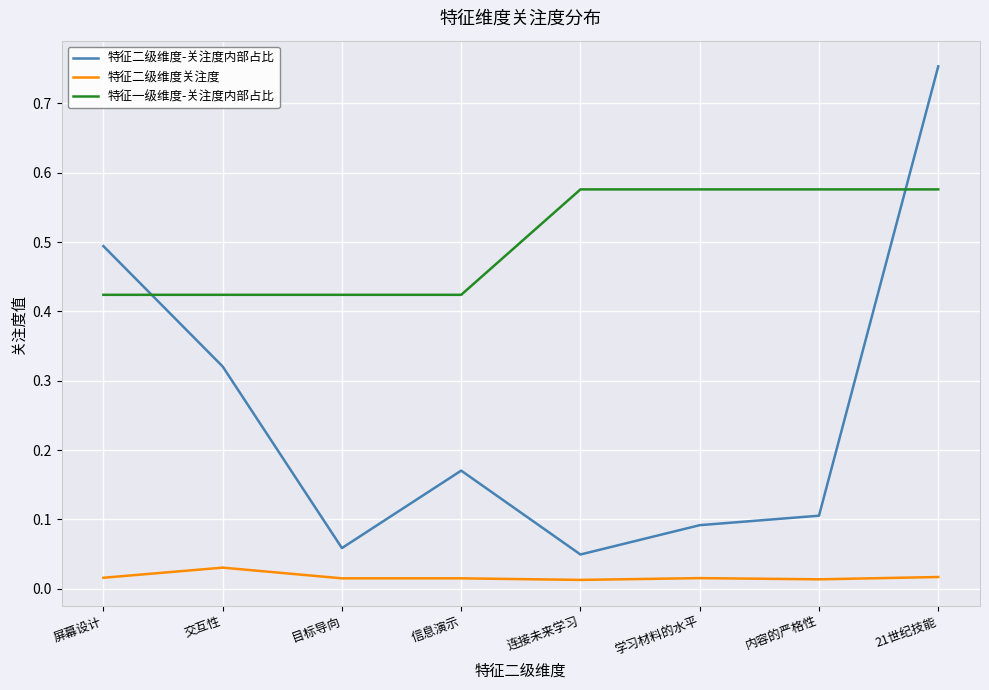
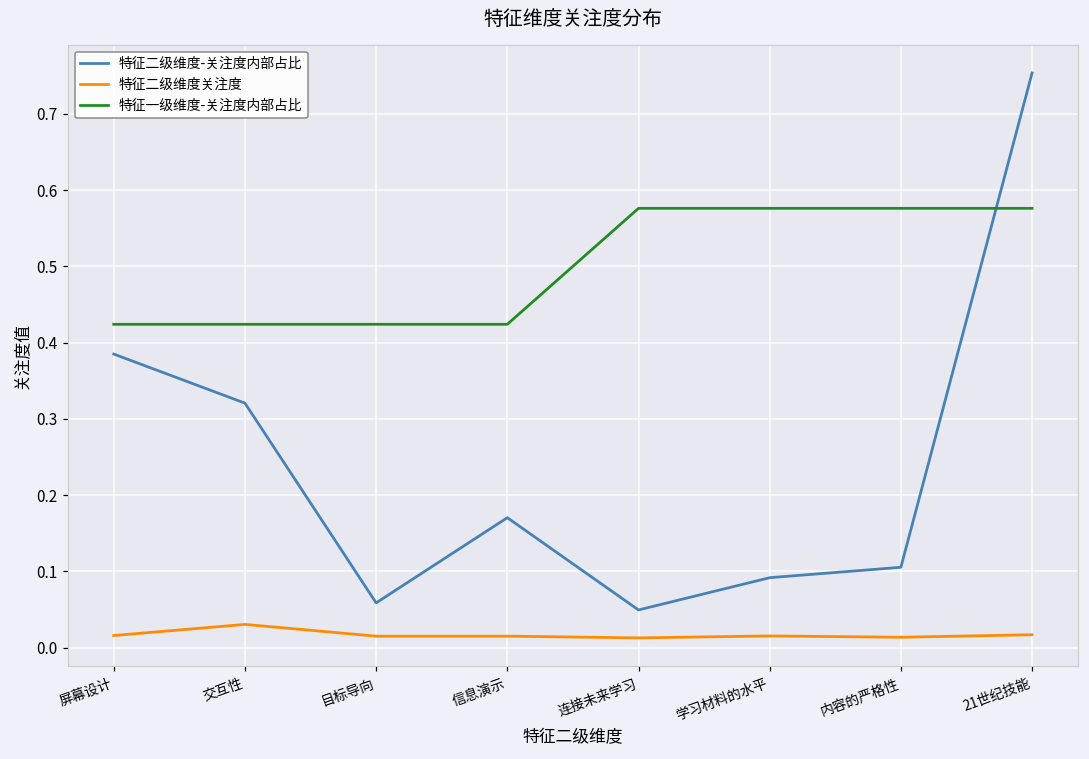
  {
    "特征二级维度-关注度内部占比": {
-     "屏幕设计": 0.49,
+     "屏幕设计": 0.38,
      "交互性": 0.32,
      "目标导向": 0.06,
      "信息演示": 0.17,
      "连接未来学习": 0.05,
      "学习材料的水平": 0.09,
      "内容的严格性": 0.11,
      "21世纪技能": 0.75
    },
    "特征二级维度关注度": {
      "屏幕设计": 0.02,
      "交互性": 0.03,
      "目标导向": 0.02,
      "信息演示": 0.02,
      "连接未来学习": 0.01,
      "学习材料的水平": 0.02,
      "内容的严格性": 0.01,
      "21世纪技能": 0.02
    },
    "特征一级维度-关注度内部占比": {
      "屏幕设计": 0.42,
      "交互性": 0.42,
      "目标导向": 0.42,
      "信息演示": 0.42,
      "连接未来学习": 0.58,
      "学习材料的水平": 0.58,
      "内容的严格性": 0.58,
      "21世纪技能": 0.58
    }
  }
